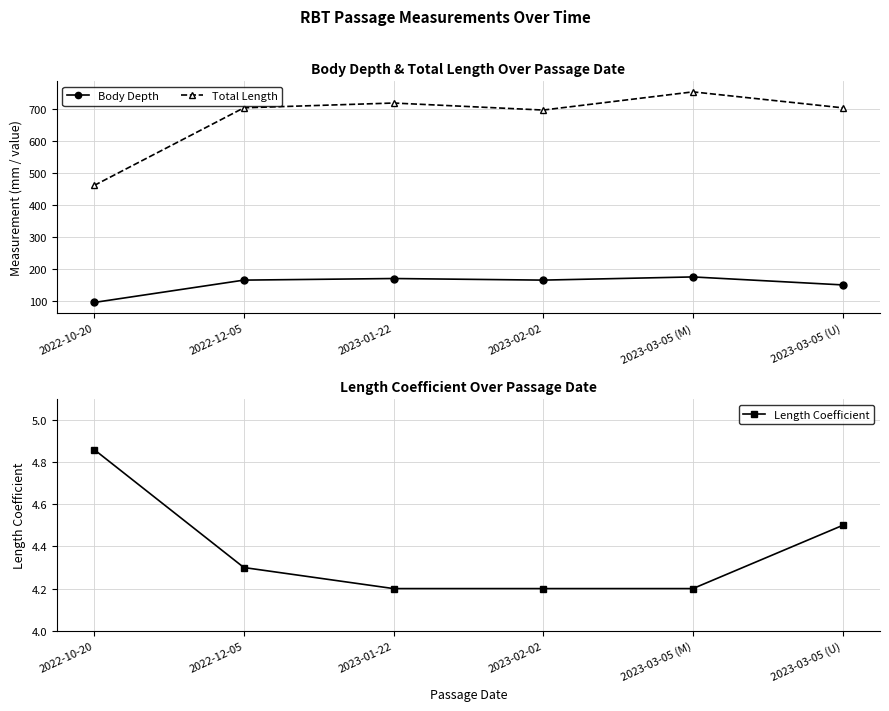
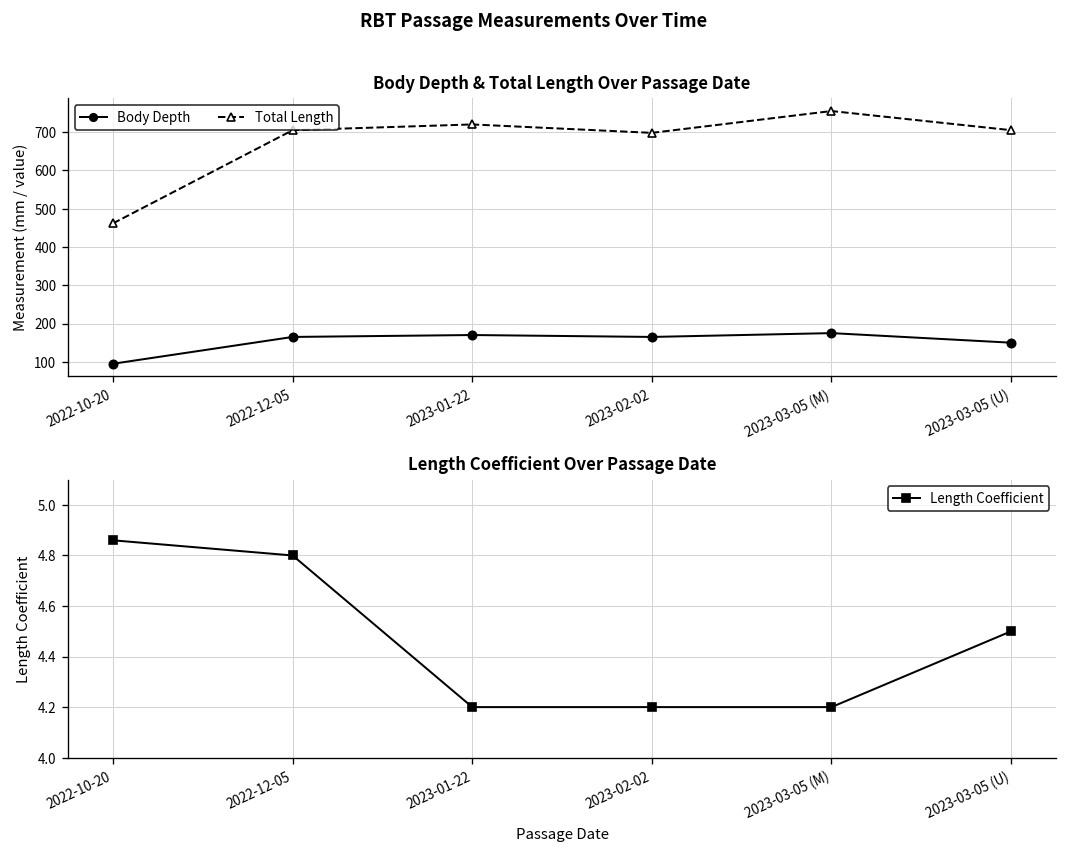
  {
    "Length Coefficient Over Passage Date": {
      "2022-10-20": 4.86,
-     "2022-12-05": 4.3,
+     "2022-12-05": 4.8,
      "2023-01-22": 4.2,
      "2023-02-02": 4.2,
      "2023-03-05 (M)": 4.2,
      "2023-03-05 (U)": 4.5
    }
  }
